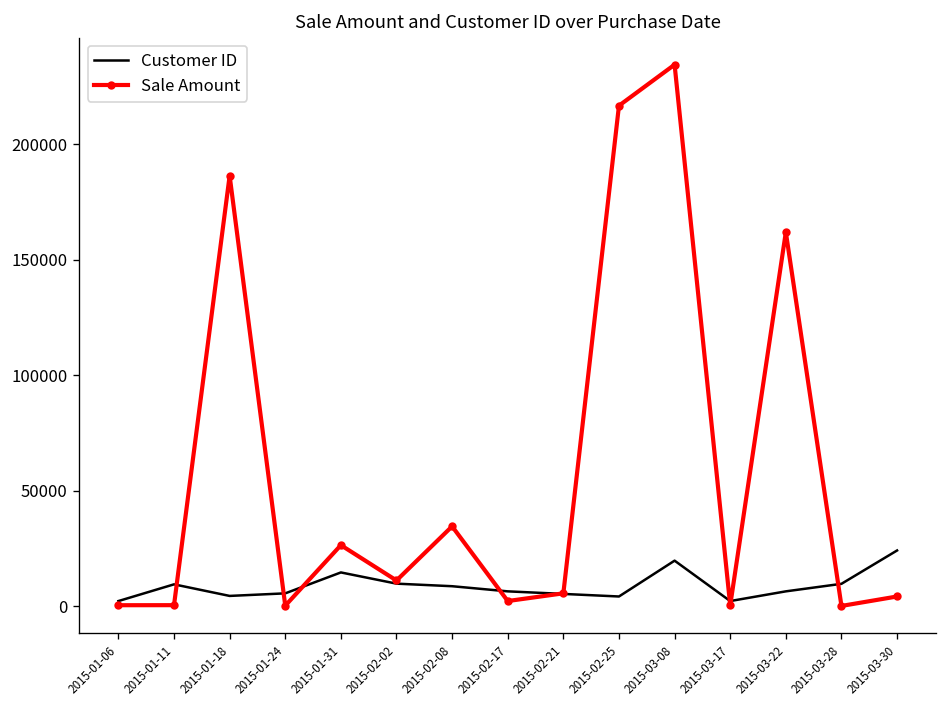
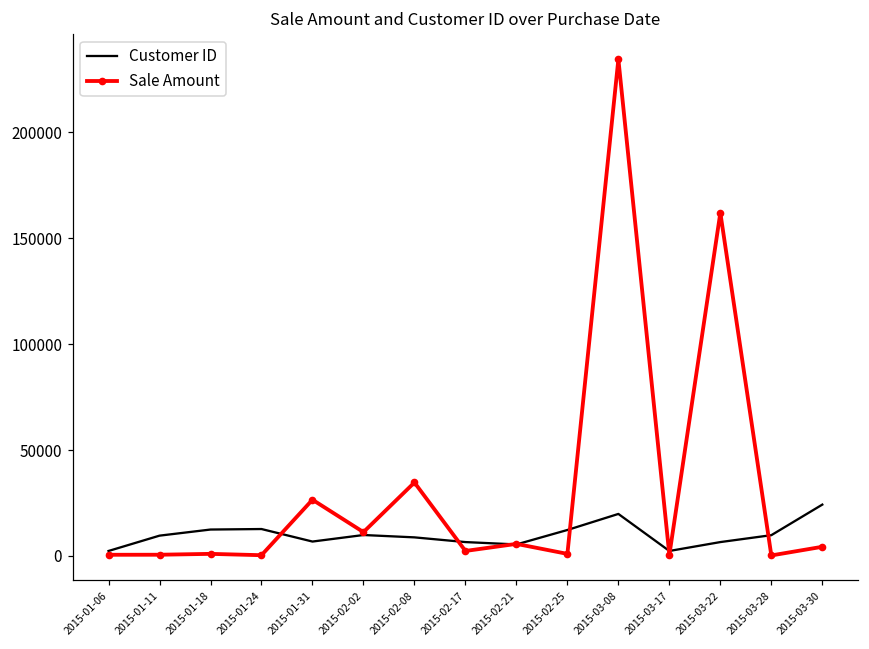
  {
    "Customer ID": {
      "2015-01-06": 2000,
      "2015-01-11": 10000,
-     "2015-01-18": 5000,
-     "2015-01-24": 6000,
-     "2015-01-31": 15000,
+     "2015-01-18": 12000,
+     "2015-01-24": 13000,
+     "2015-01-31": 7000,
      "2015-02-02": 10000,
      "2015-02-08": 9000,
      "2015-02-17": 7000,
-     "2015-02-25": 4000,
+     "2015-02-25": 12000,
      "2015-03-08": 20000,
      "2015-03-17": 2000,
      "2015-03-22": 7000,
      "2015-03-28": 10000,
      "2015-03-30": 24000
    },
    "Sale Amount": {
      "2015-01-06": 1000,
      "2015-01-11": 1000,
-     "2015-01-18": 186000,
+     "2015-01-18": 1000,
      "2015-01-24": 0,
      "2015-01-31": 27000,
      "2015-02-02": 11000,
      "2015-02-08": 35000,
      "2015-02-17": 2000,
-     "2015-02-25": 217000,
+     "2015-02-25": 1000,
      "2015-03-08": 234000,
      "2015-03-17": 0,
      "2015-03-22": 162000,
      "2015-03-28": 0,
      "2015-03-30": 4000
    }
  }
